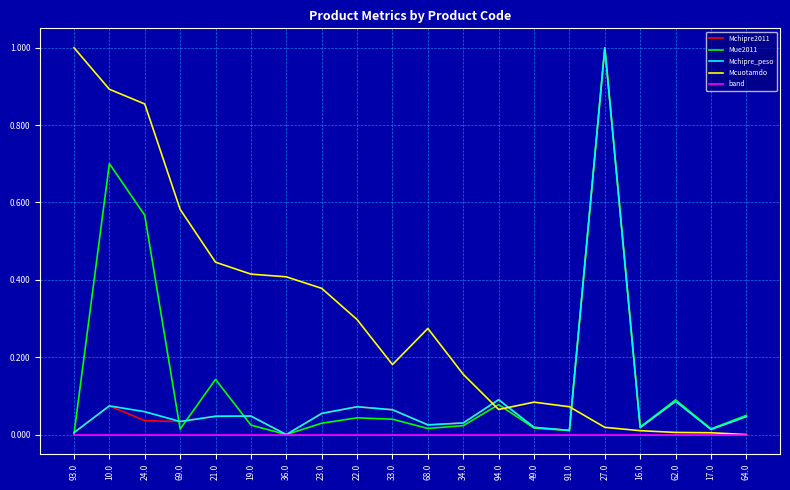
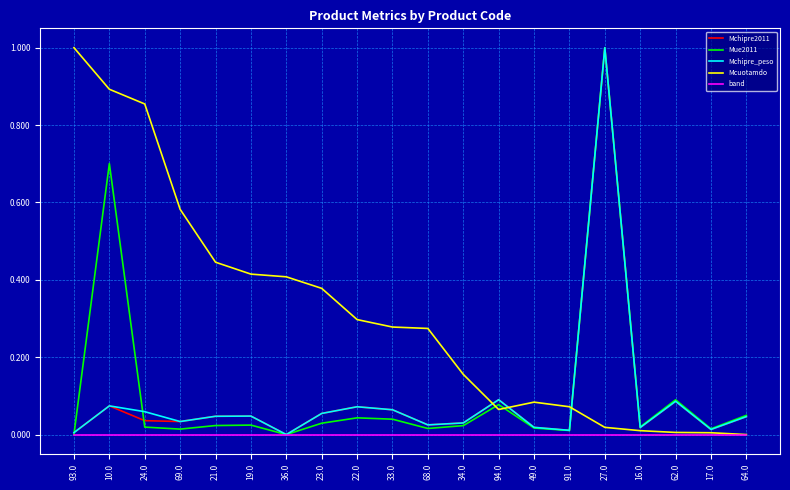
  {
    "Mchipre2011": {
      "24.0": 0.04
    },
    "Mue2011": {
      "10.0": 0.70,
-     "24.0": 0.57,
+     "24.0": 0.02,
      "69.0": 0.01,
-     "21.0": 0.14,
+     "21.0": 0.02,
      "19.0": 0.02,
      "23.0": 0.03,
      "22.0": 0.04,
      "33.0": 0.04,
      "68.0": 0.02,
      "34.0": 0.02,
      "94.0": 0.08
    },
    "Mchipre_peso": {
      "24.0": 0.06
    },
    "Mcuotamdo": {
      "93.0": 1.00,
      "10.0": 0.89,
      "24.0": 0.85,
      "69.0": 0.58,
      "21.0": 0.45,
      "19.0": 0.41,
      "36.0": 0.41,
      "23.0": 0.38,
      "22.0": 0.30,
-     "33.0": 0.18,
+     "33.0": 0.28,
      "68.0": 0.27,
      "34.0": 0.16,
      "94.0": 0.06,
      "49.0": 0.08,
      "91.0": 0.07,
      "27.0": 0.02,
      "16.0": 0.01
    },
    "band": {
      "10.0": 0.00,
      "24.0": 0.00,
      "69.0": 0.00,
      "21.0": 0.00,
      "19.0": 0.00,
      "23.0": 0.00,
      "22.0": 0.00,
      "33.0": 0.00,
      "68.0": 0.00,
      "34.0": 0.00,
      "94.0": 0.00,
      "49.0": 0.00,
      "91.0": 0.00,
      "27.0": 0.00,
      "16.0": 0.00
    }
  }
